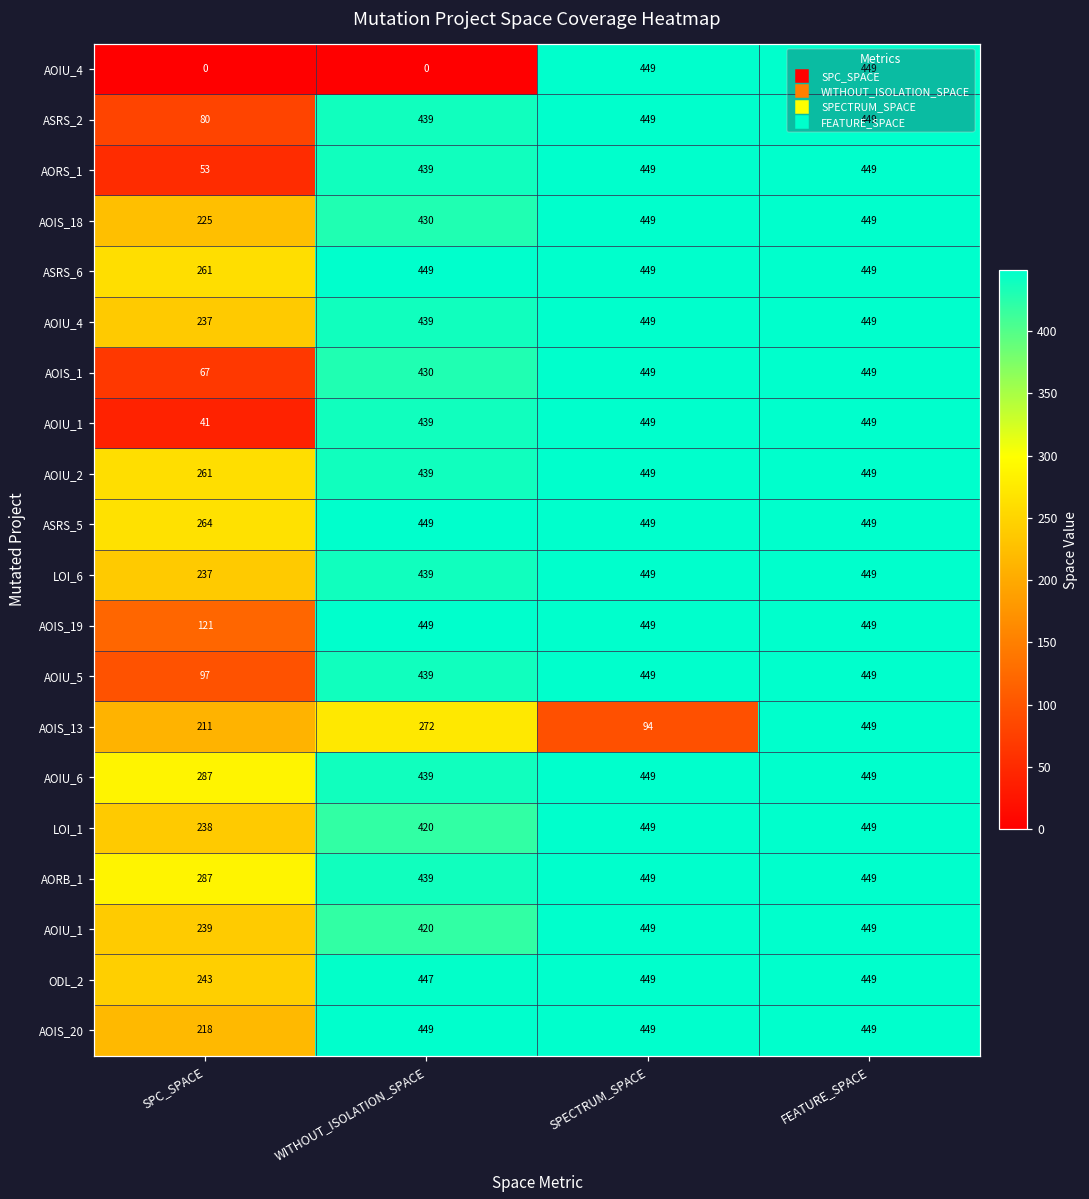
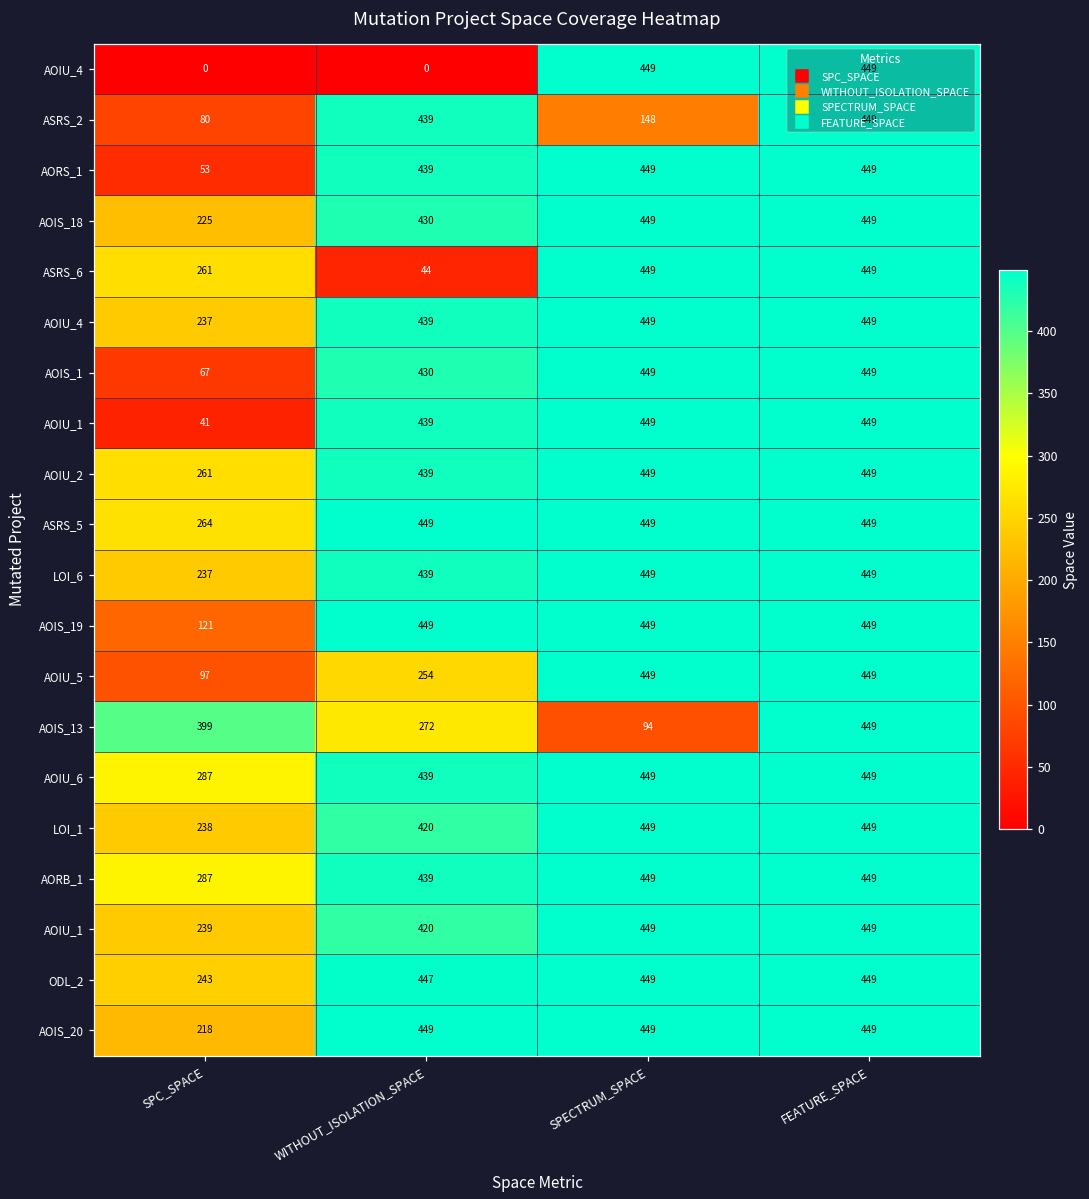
  {
    "ASRS_2": {
      "SPC_SPACE": 80,
      "WITHOUT_ISOLATION_SPACE": 439,
-     "SPECTRUM_SPACE": 449
+     "SPECTRUM_SPACE": 148
    },
    "AORS_1": {
      "SPC_SPACE": 53,
      "WITHOUT_ISOLATION_SPACE": 439,
      "SPECTRUM_SPACE": 449,
      "FEATURE_SPACE": 449
    },
    "AOIS_18": {
      "SPC_SPACE": 225,
      "WITHOUT_ISOLATION_SPACE": 430,
      "SPECTRUM_SPACE": 449,
      "FEATURE_SPACE": 449
    },
    "ASRS_6": {
      "SPC_SPACE": 261,
-     "WITHOUT_ISOLATION_SPACE": 449,
+     "WITHOUT_ISOLATION_SPACE": 44,
      "SPECTRUM_SPACE": 449,
      "FEATURE_SPACE": 449
    },
    "AOIS_1": {
      "SPC_SPACE": 67,
      "WITHOUT_ISOLATION_SPACE": 430,
      "SPECTRUM_SPACE": 449,
      "FEATURE_SPACE": 449
    },
    "AOIU_2": {
      "SPC_SPACE": 261,
      "WITHOUT_ISOLATION_SPACE": 439,
      "SPECTRUM_SPACE": 449,
      "FEATURE_SPACE": 449
    },
    "ASRS_5": {
      "SPC_SPACE": 264,
      "WITHOUT_ISOLATION_SPACE": 449,
      "SPECTRUM_SPACE": 449,
      "FEATURE_SPACE": 449
    },
    "LOI_6": {
      "SPC_SPACE": 237,
      "WITHOUT_ISOLATION_SPACE": 439,
      "SPECTRUM_SPACE": 449,
      "FEATURE_SPACE": 449
    },
    "AOIS_19": {
      "SPC_SPACE": 121,
      "WITHOUT_ISOLATION_SPACE": 449,
      "SPECTRUM_SPACE": 449,
      "FEATURE_SPACE": 449
    },
    "AOIU_5": {
      "SPC_SPACE": 97,
-     "WITHOUT_ISOLATION_SPACE": 439,
+     "WITHOUT_ISOLATION_SPACE": 254,
      "SPECTRUM_SPACE": 449,
      "FEATURE_SPACE": 449
    },
    "AOIS_13": {
-     "SPC_SPACE": 211,
+     "SPC_SPACE": 399,
      "WITHOUT_ISOLATION_SPACE": 272,
      "SPECTRUM_SPACE": 94,
      "FEATURE_SPACE": 449
    },
    "AOIU_6": {
      "SPC_SPACE": 287,
      "WITHOUT_ISOLATION_SPACE": 439,
      "SPECTRUM_SPACE": 449,
      "FEATURE_SPACE": 449
    },
    "LOI_1": {
      "SPC_SPACE": 238,
      "WITHOUT_ISOLATION_SPACE": 420,
      "SPECTRUM_SPACE": 449,
      "FEATURE_SPACE": 449
    },
    "AORB_1": {
      "SPC_SPACE": 287,
      "WITHOUT_ISOLATION_SPACE": 439,
      "SPECTRUM_SPACE": 449,
      "FEATURE_SPACE": 449
    },
    "ODL_2": {
      "SPC_SPACE": 243,
      "WITHOUT_ISOLATION_SPACE": 447,
      "SPECTRUM_SPACE": 449,
      "FEATURE_SPACE": 449
    },
    "AOIS_20": {
      "SPC_SPACE": 218,
      "WITHOUT_ISOLATION_SPACE": 449,
      "SPECTRUM_SPACE": 449,
      "FEATURE_SPACE": 449
    }
  }
